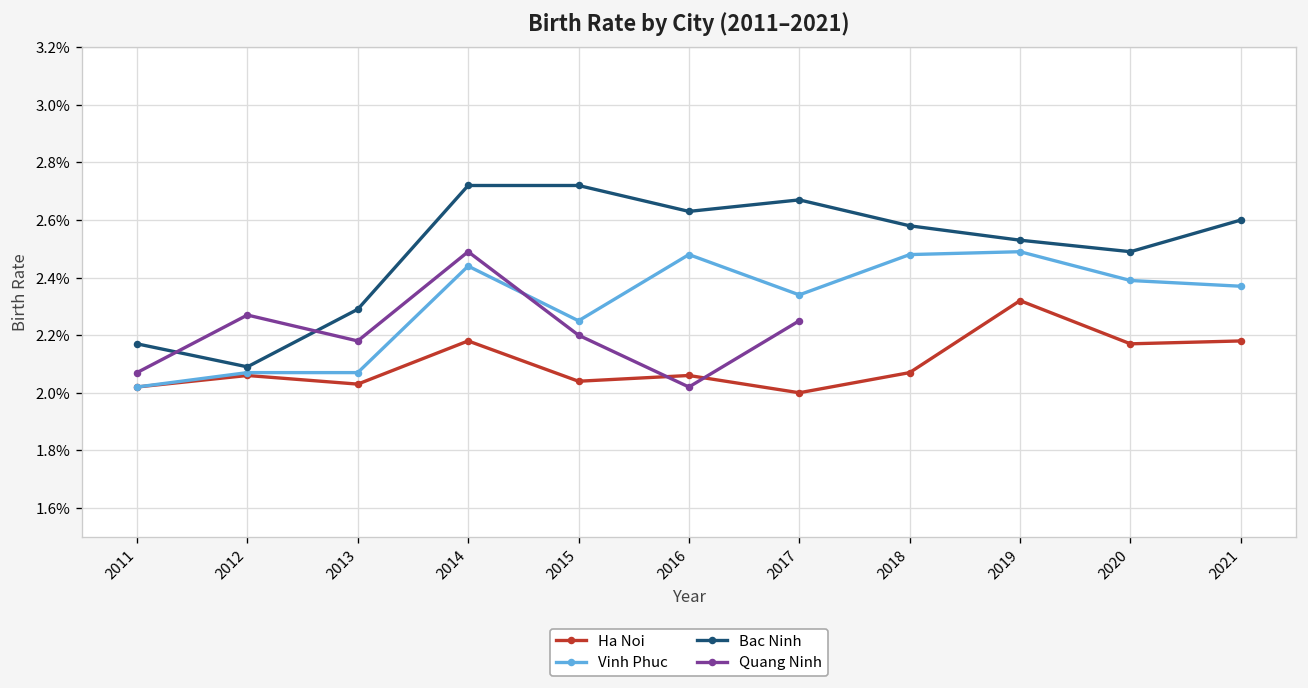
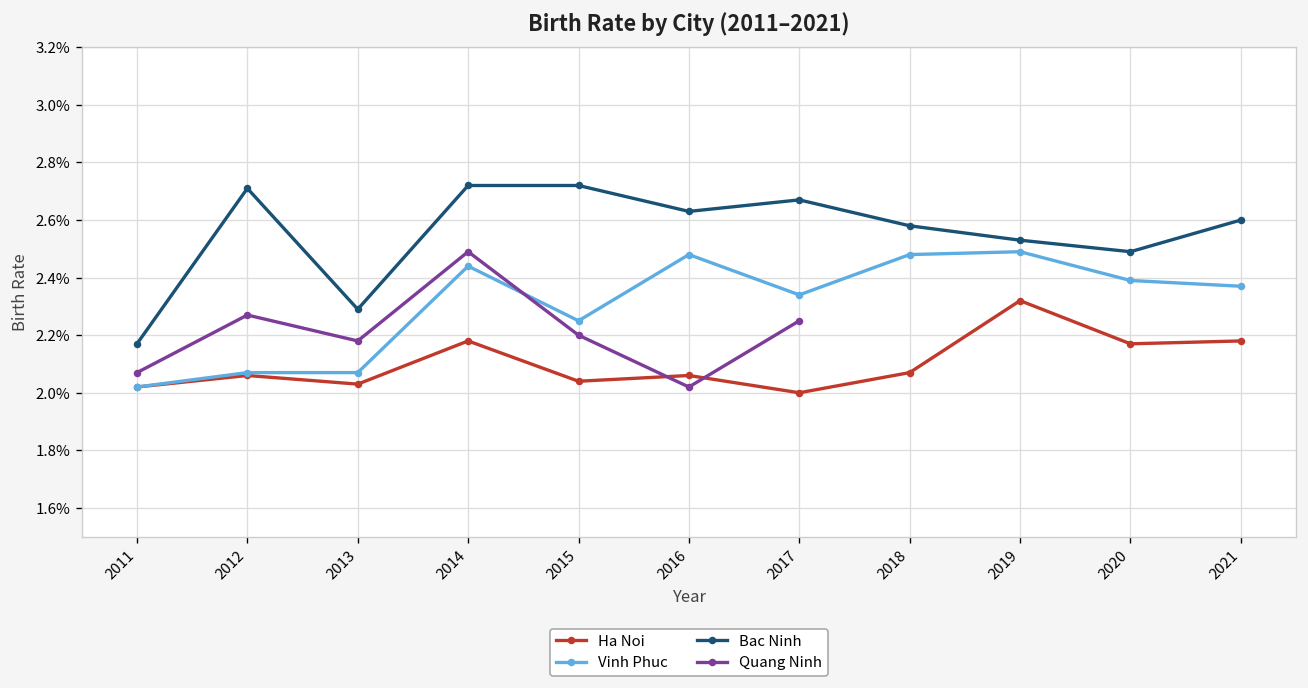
  {
    "Ha Noi": {
      "2013": "2.03%",
      "2014": "2.18%",
      "2015": "2.04%",
      "2016": "2.06%",
      "2017": "2.00%",
      "2018": "2.07%",
      "2019": "2.32%",
      "2020": "2.17%",
      "2021": "2.18%"
    },
    "Vinh Phuc": {
      "2013": "2.07%",
      "2014": "2.44%",
      "2015": "2.25%",
      "2016": "2.48%",
      "2017": "2.34%",
      "2018": "2.48%",
      "2019": "2.49%",
      "2020": "2.39%",
      "2021": "2.37%"
    },
    "Bac Ninh": {
      "2011": "2.17%",
-     "2012": "2.09%",
+     "2012": "2.71%",
      "2013": "2.29%",
      "2014": "2.72%",
      "2015": "2.72%",
      "2016": "2.63%",
      "2017": "2.67%",
      "2018": "2.58%",
      "2019": "2.53%",
      "2020": "2.49%",
      "2021": "2.60%"
    },
    "Quang Ninh": {
      "2011": "2.07%",
      "2012": "2.27%",
      "2013": "2.18%",
      "2014": "2.49%",
      "2015": "2.20%",
      "2016": "2.02%",
      "2017": "2.25%"
    }
  }
